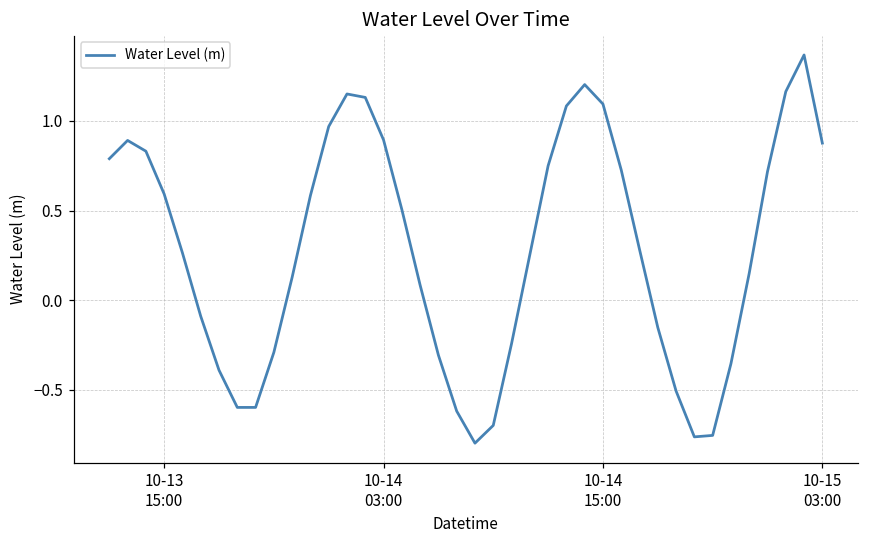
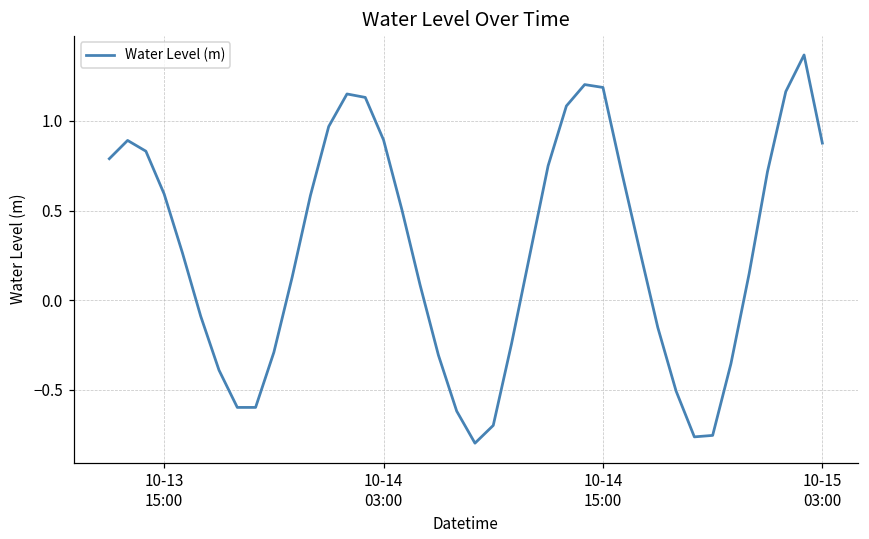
  {
    "10-13 15:00": 0.59,
    "10-14 03:00": 0.89,
-   "10-14 15:00": 1.09,
+   "10-14 15:00": 1.19,
    "10-15 03:00": 0.88
  }
